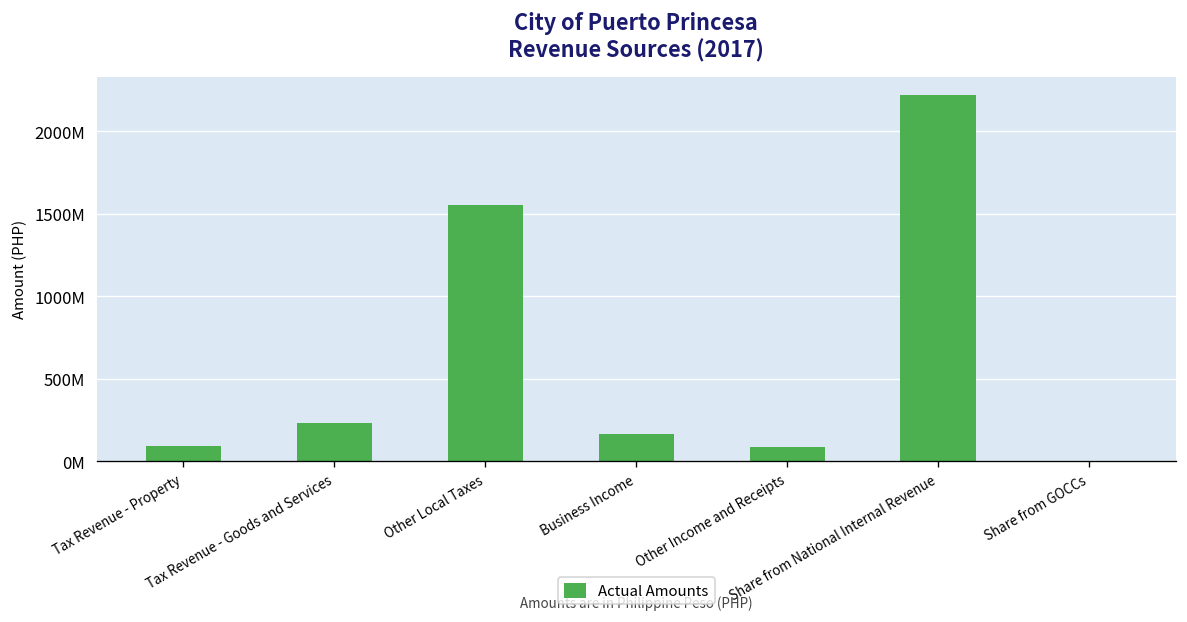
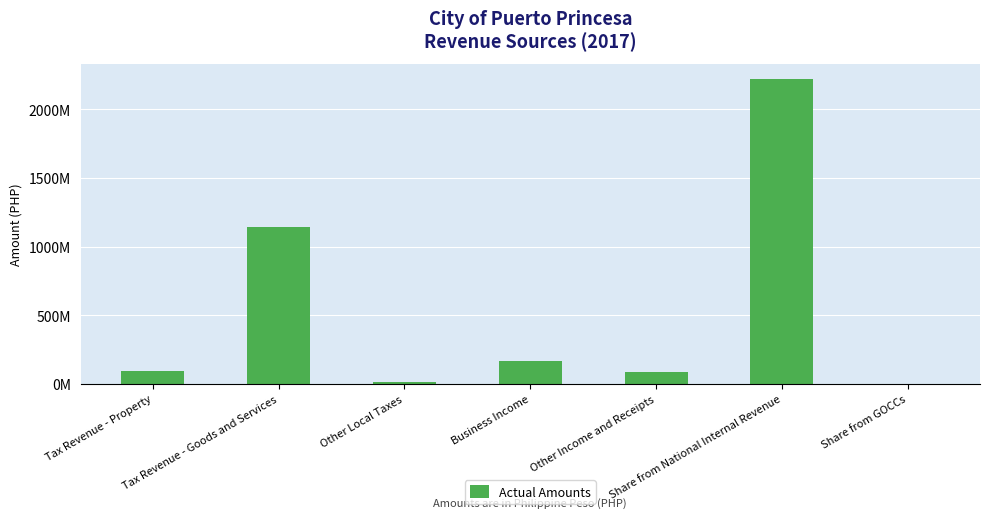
  {
    "Tax Revenue - Property": 90000000,
-   "Tax Revenue - Goods and Services": 230000000,
-   "Other Local Taxes": 1560000000,
+   "Tax Revenue - Goods and Services": 1140000000,
+   "Other Local Taxes": 10000000,
    "Business Income": 170000000,
    "Other Income and Receipts": 90000000,
    "Share from National Internal Revenue": 2220000000
  }
